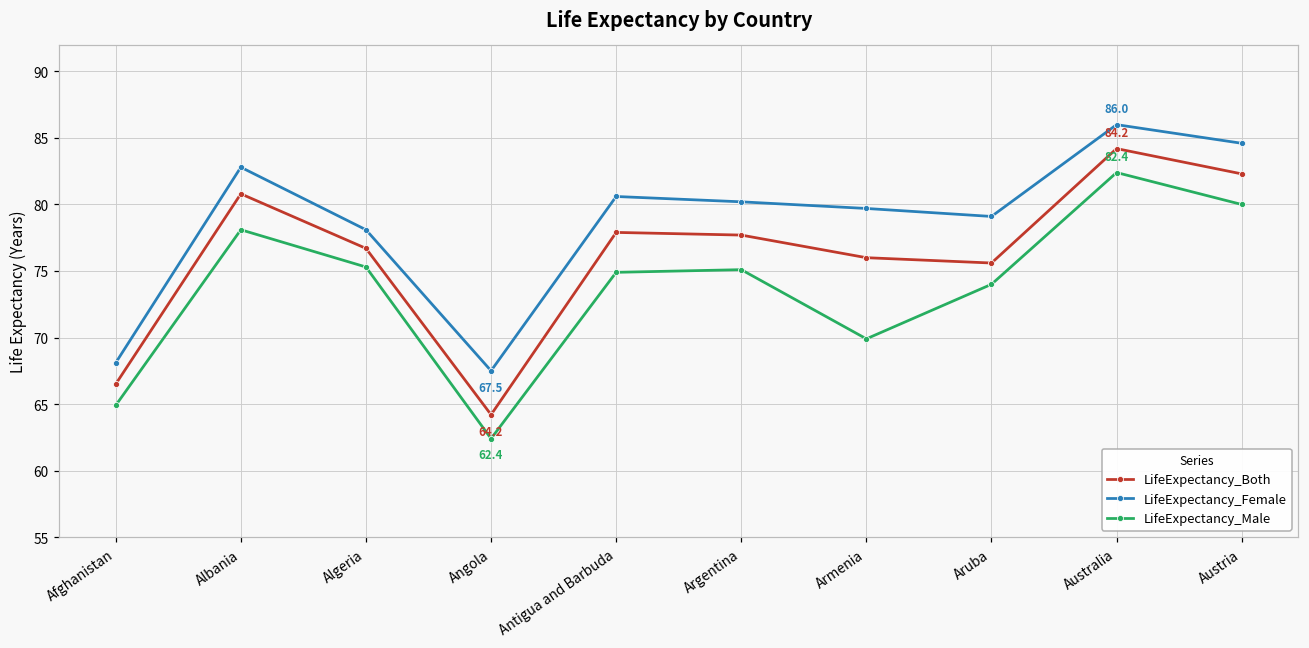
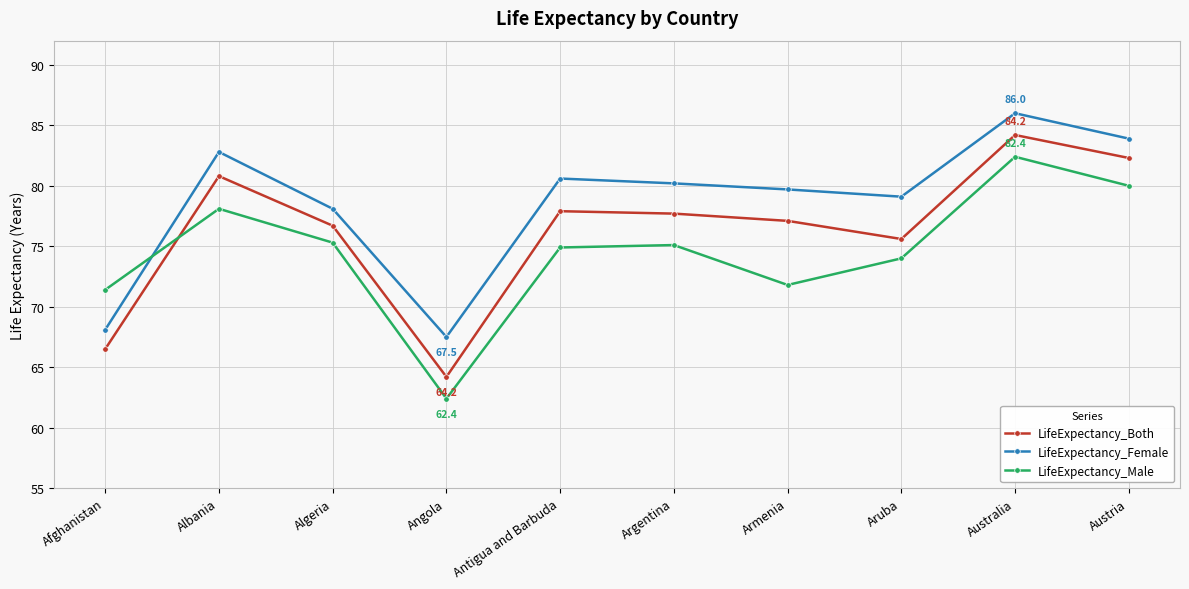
  {
    "LifeExpectancy_Both": {
      "Afghanistan": 66.5,
      "Albania": 80.8,
      "Algeria": 76.7,
      "Antigua and Barbuda": 77.9,
      "Argentina": 77.7,
-     "Armenia": 76.0,
+     "Armenia": 77.1,
      "Aruba": 75.6,
      "Austria": 82.3
    },
    "LifeExpectancy_Female": {
      "Afghanistan": 68.1,
      "Albania": 82.8,
      "Algeria": 78.1,
      "Antigua and Barbuda": 80.6,
      "Argentina": 80.2,
      "Armenia": 79.7,
      "Aruba": 79.1,
-     "Austria": 84.6
+     "Austria": 83.9
    },
    "LifeExpectancy_Male": {
-     "Afghanistan": 64.9,
+     "Afghanistan": 71.4,
      "Albania": 78.1,
      "Algeria": 75.3,
      "Antigua and Barbuda": 74.9,
      "Argentina": 75.1,
-     "Armenia": 69.9,
+     "Armenia": 71.8,
      "Aruba": 74.0,
      "Austria": 80.0
    }
  }
